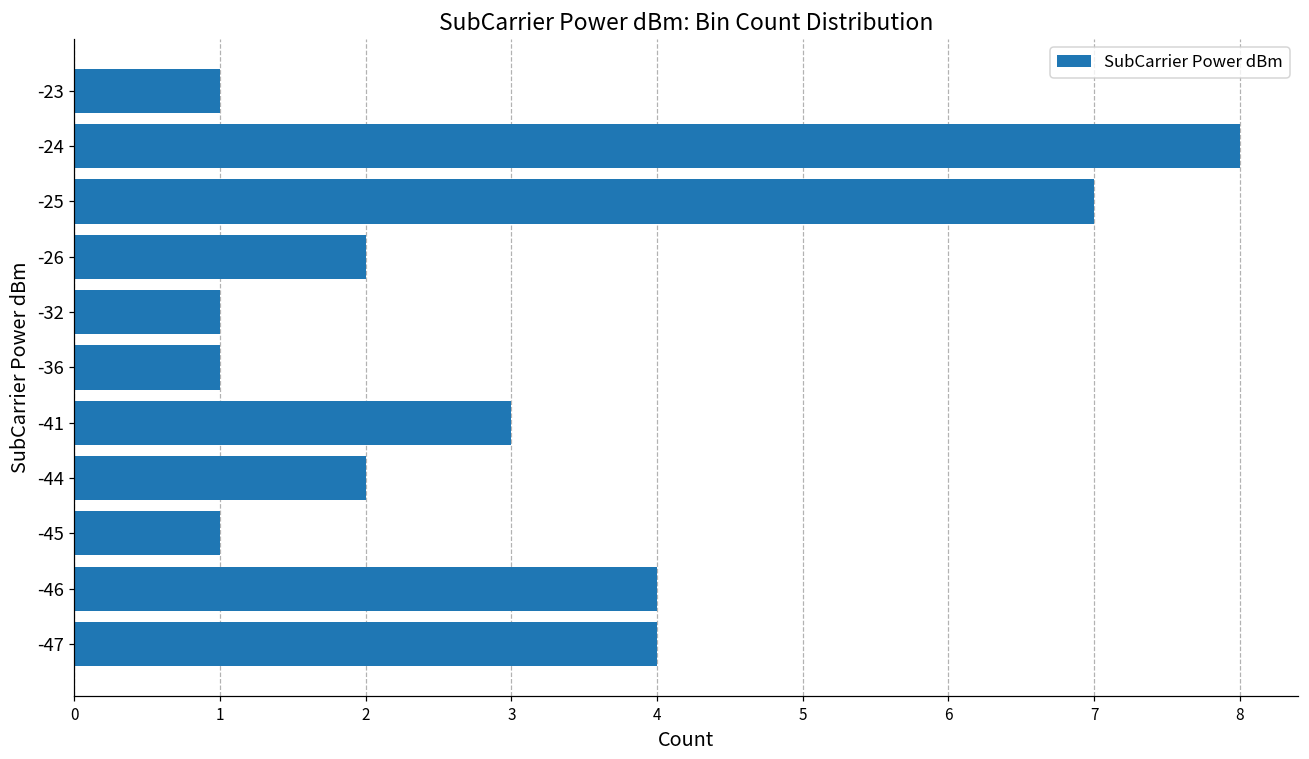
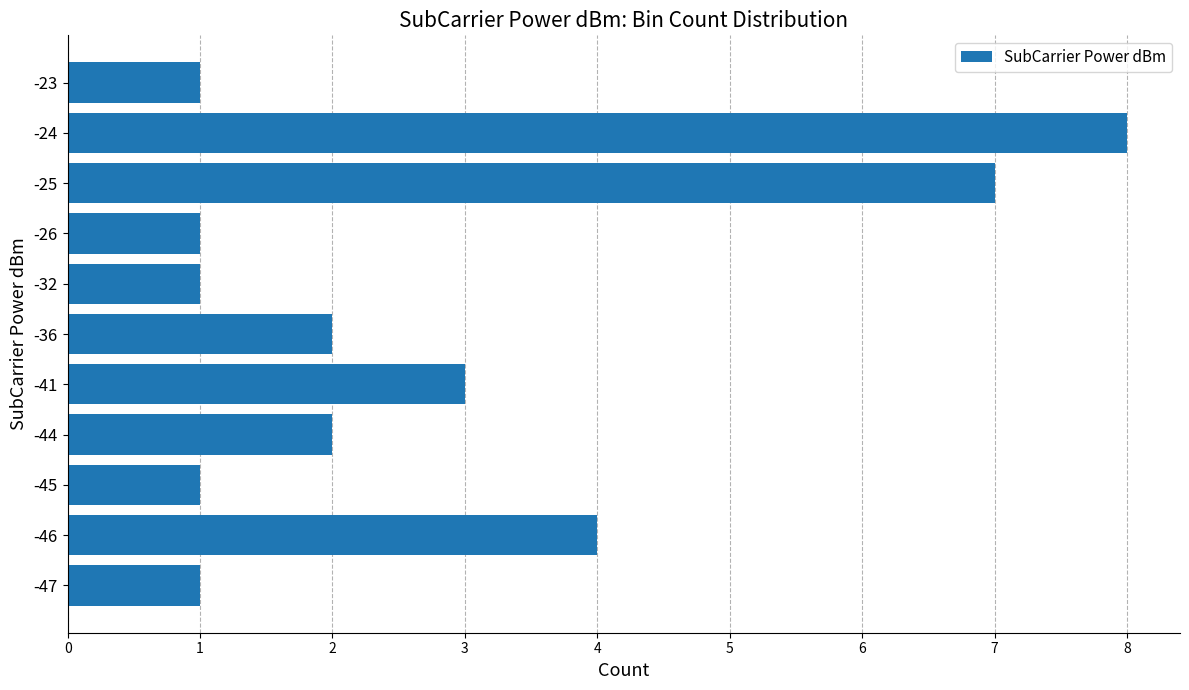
  {
    "-23": 1,
    "-24": 8,
    "-25": 7,
-   "-26": 2,
+   "-26": 1,
    "-32": 1,
-   "-36": 1,
+   "-36": 2,
    "-41": 3,
    "-44": 2,
    "-45": 1,
    "-46": 4,
-   "-47": 4
+   "-47": 1
  }
